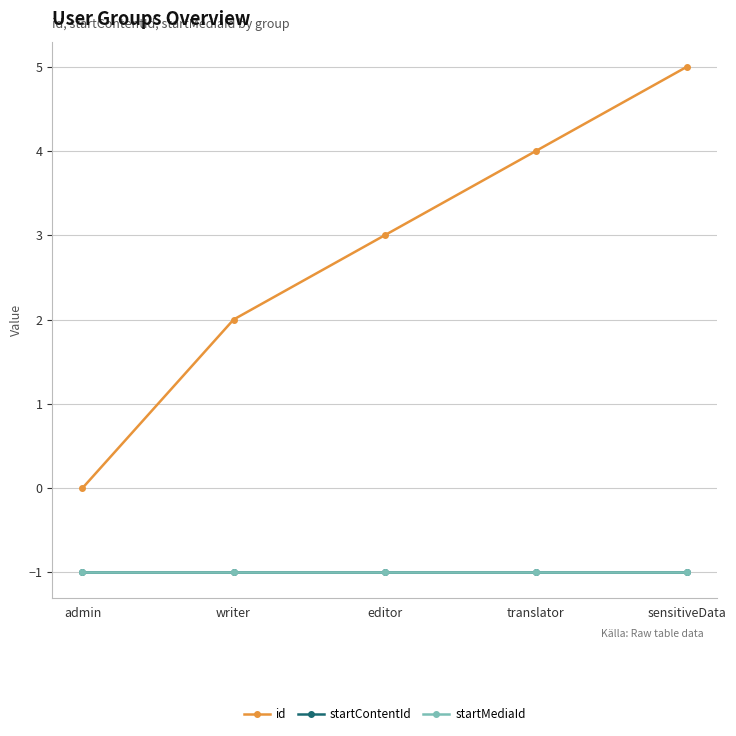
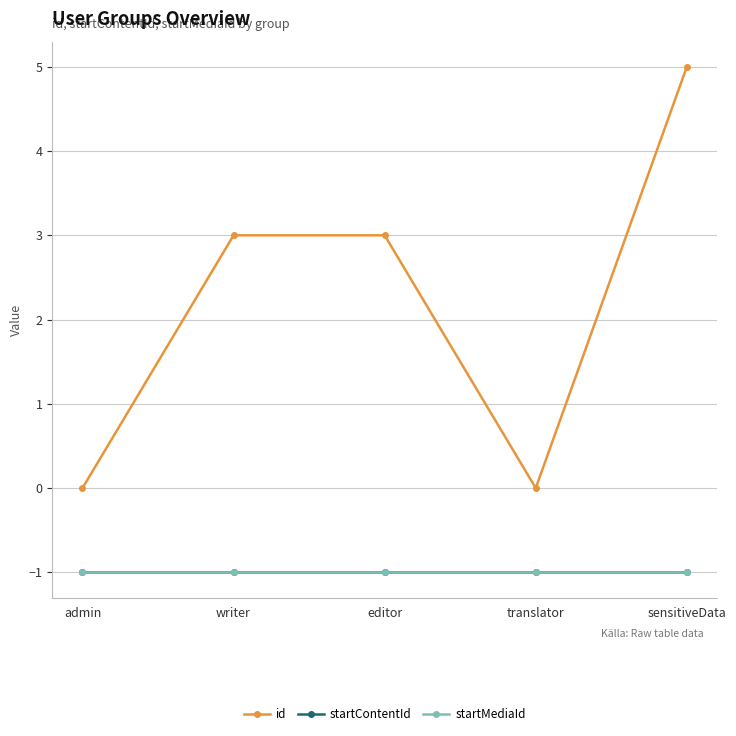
  {
    "id": {
      "admin": 0,
-     "writer": 2,
+     "writer": 3,
      "editor": 3,
-     "translator": 4,
+     "translator": 0,
      "sensitiveData": 5
    },
    "startMediaId": {
      "admin": -1,
      "writer": -1,
      "editor": -1,
      "translator": -1,
      "sensitiveData": -1
    }
  }
